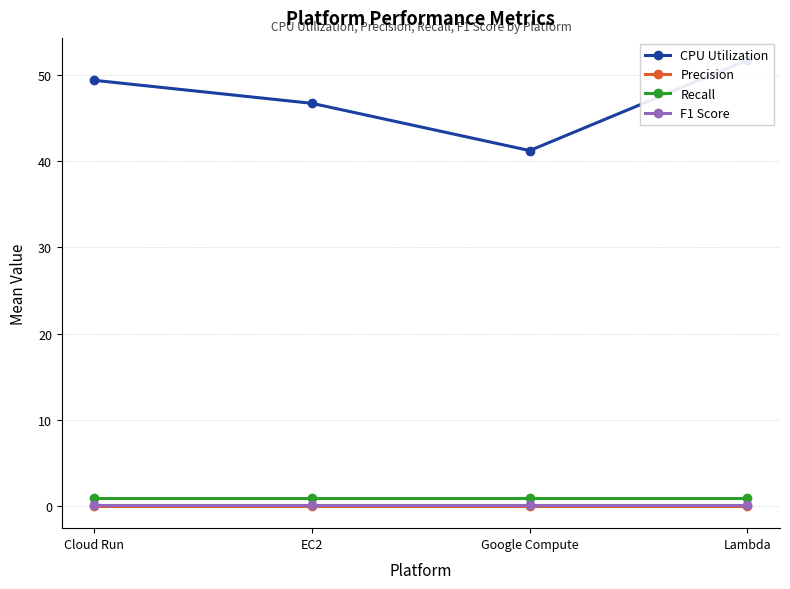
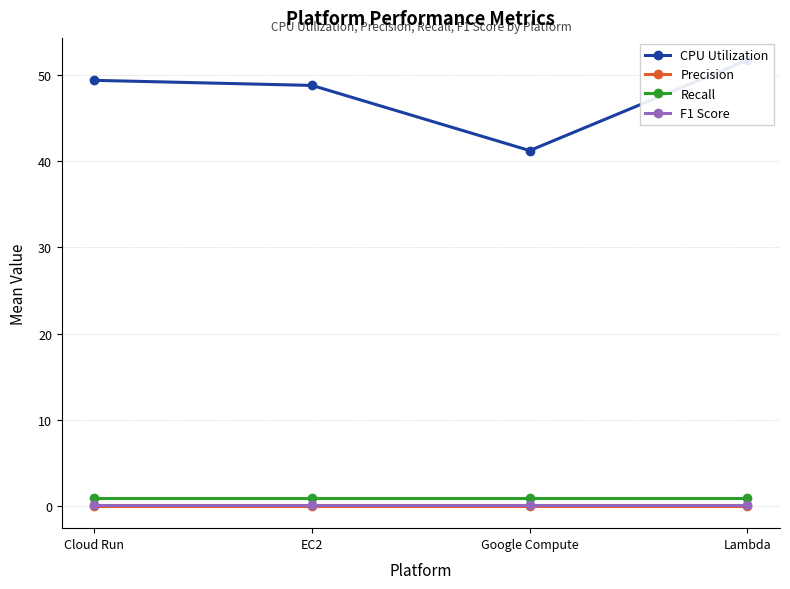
  {
    "CPU Utilization": {
      "Cloud Run": 49,
-     "EC2": 47,
+     "EC2": 49,
      "Google Compute": 41
    },
    "Recall": {
      "Cloud Run": 1,
      "EC2": 1,
      "Google Compute": 1,
      "Lambda": 1
    }
  }
